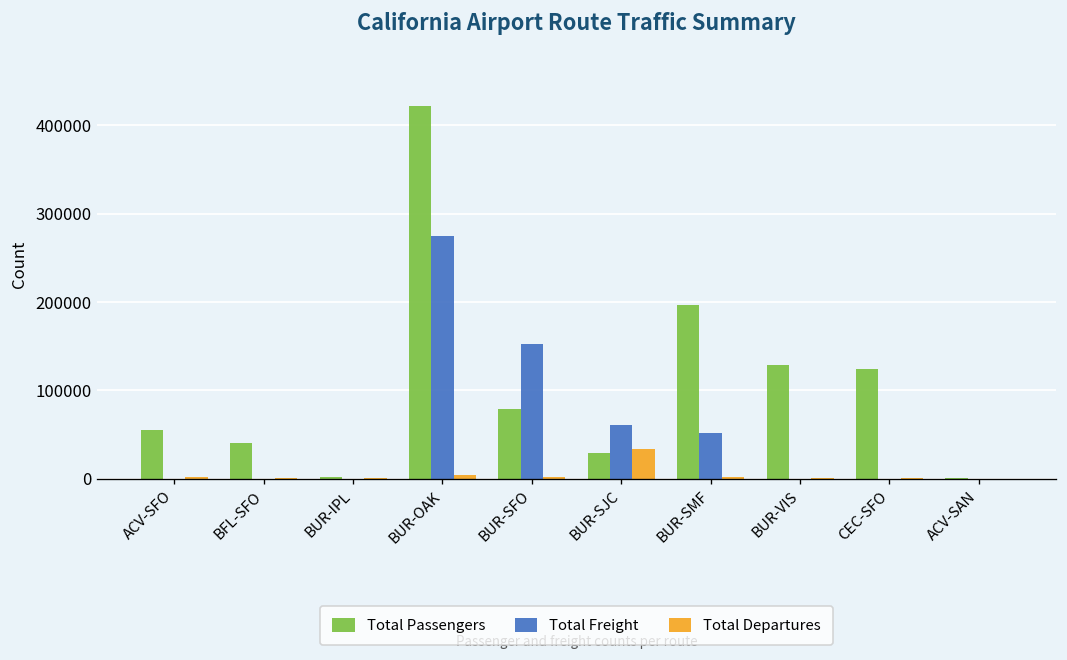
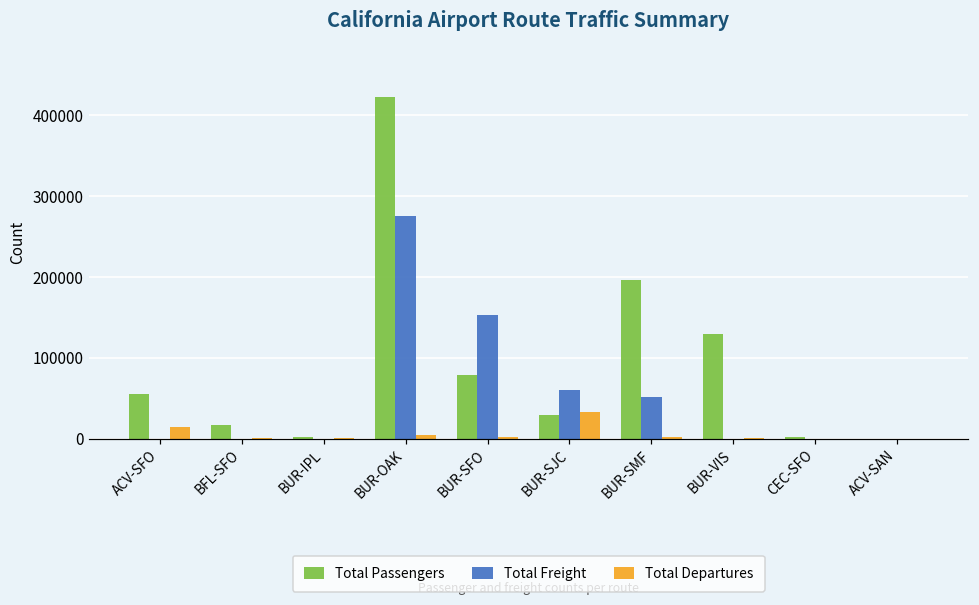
  {
    "Total Passengers": {
      "ACV-SFO": 60000,
-     "BFL-SFO": 40000,
+     "BFL-SFO": 20000,
      "BUR-OAK": 420000,
      "BUR-SFO": 80000,
      "BUR-SJC": 30000,
      "BUR-SMF": 200000,
      "BUR-VIS": 130000,
-     "CEC-SFO": 120000
+     "CEC-SFO": 0
    },
    "Total Freight": {
      "ACV-SFO": 0,
      "BFL-SFO": 0,
      "BUR-IPL": 0,
      "BUR-OAK": 270000,
      "BUR-SFO": 150000,
      "BUR-SJC": 60000,
      "BUR-SMF": 50000,
      "BUR-VIS": 0,
      "CEC-SFO": 0,
      "ACV-SAN": 0
    },
    "Total Departures": {
-     "ACV-SFO": 0,
+     "ACV-SFO": 10000,
      "BUR-OAK": 0,
      "BUR-SJC": 30000
    }
  }
